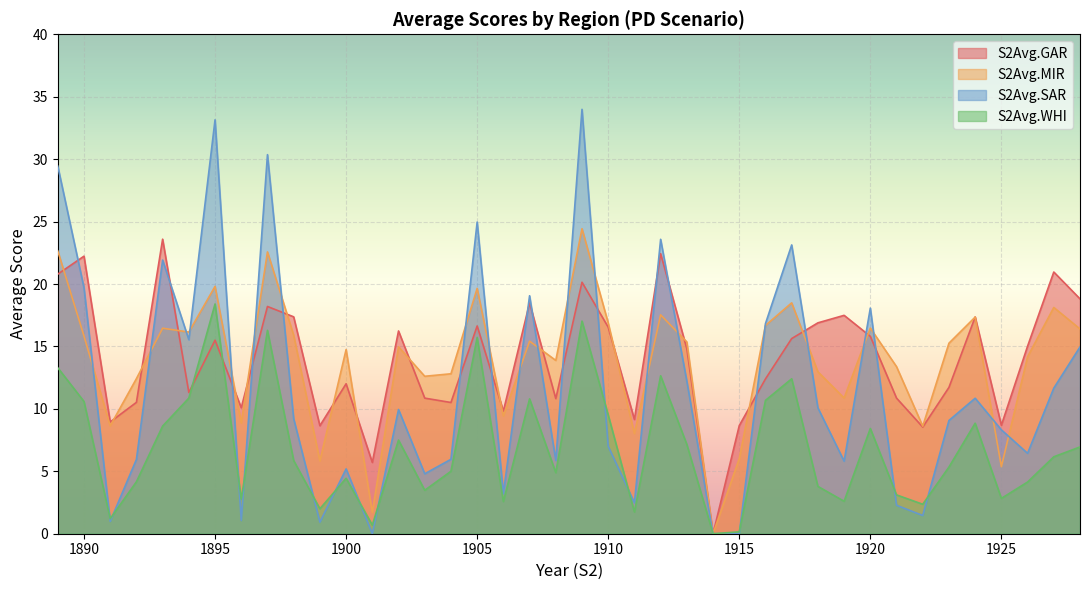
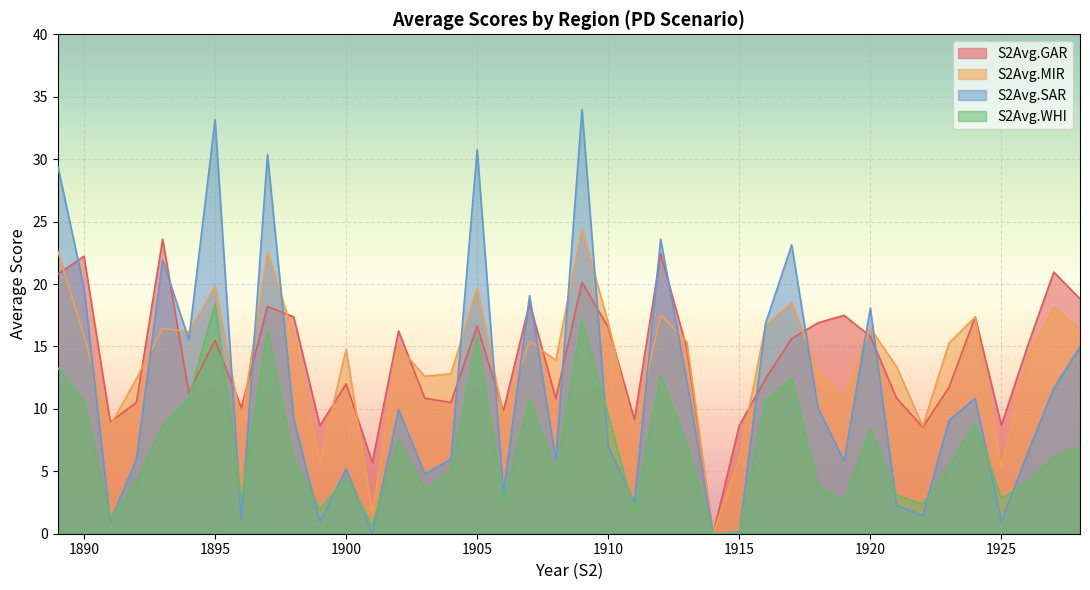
  {
    "S2Avg.SAR": {
      "1890": 19.7,
      "1895": 33.2,
      "1900": 5.2,
-     "1905": 25.0,
+     "1905": 30.8,
      "1910": 7.0,
      "1920": 18.1,
-     "1925": 8.3
+     "1925": 1.0
    },
    "S2Avg.WHI": {
      "1890": 10.6,
      "1895": 18.4,
      "1900": 4.4,
      "1905": 15.7,
      "1910": 9.5,
      "1920": 8.4,
      "1925": 2.8
    }
  }
